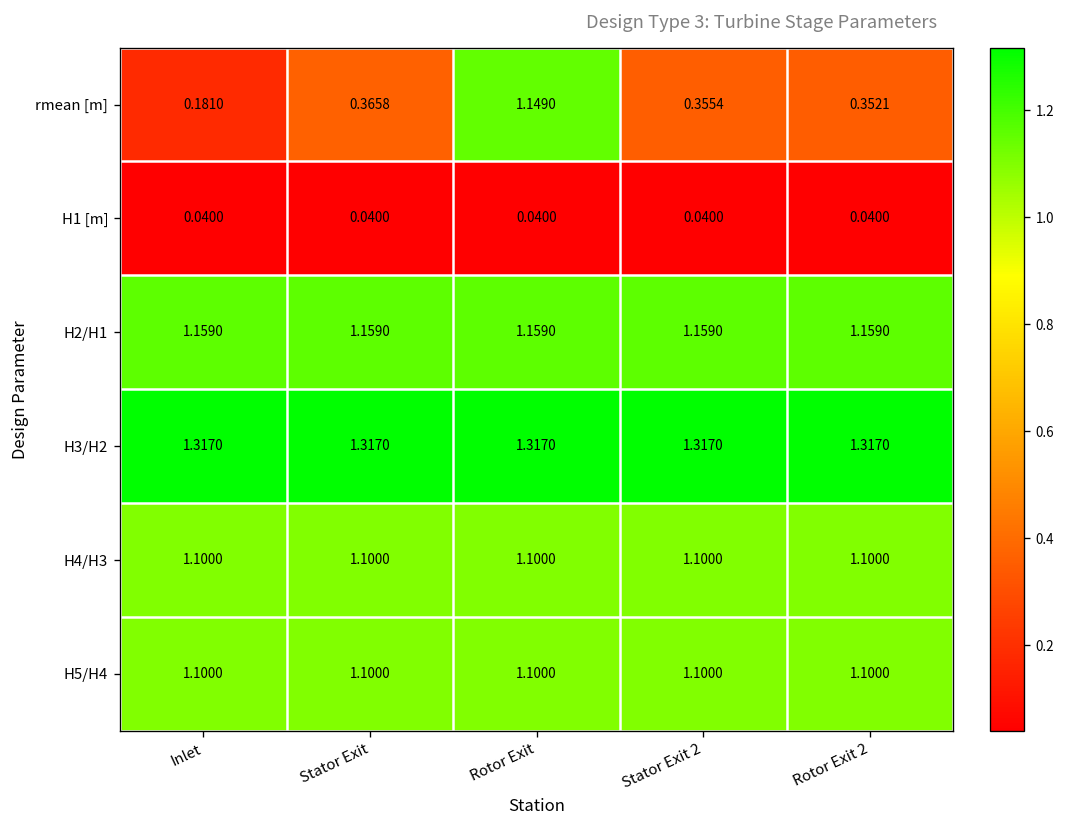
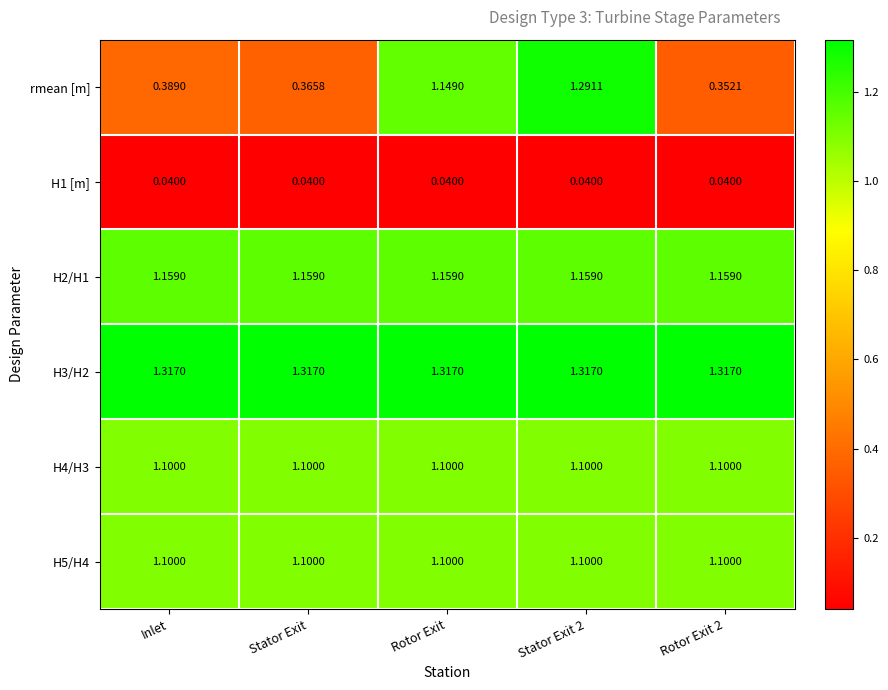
  {
    "rmean [m]": {
-     "Inlet": 0.1810,
+     "Inlet": 0.3890,
      "Stator Exit": 0.3658,
      "Rotor Exit": 1.1490,
-     "Stator Exit 2": 0.3554,
+     "Stator Exit 2": 1.2911,
      "Rotor Exit 2": 0.3521
    },
    "H1 [m]": {
      "Inlet": 0.0400,
      "Stator Exit": 0.0400,
      "Rotor Exit": 0.0400,
      "Stator Exit 2": 0.0400,
      "Rotor Exit 2": 0.0400
    },
    "H2/H1": {
      "Inlet": 1.1590,
      "Stator Exit": 1.1590,
      "Rotor Exit": 1.1590,
      "Stator Exit 2": 1.1590,
      "Rotor Exit 2": 1.1590
    },
    "H3/H2": {
      "Inlet": 1.3170,
      "Stator Exit": 1.3170,
      "Rotor Exit": 1.3170,
      "Stator Exit 2": 1.3170,
      "Rotor Exit 2": 1.3170
    },
    "H4/H3": {
      "Inlet": 1.1000,
      "Stator Exit": 1.1000,
      "Rotor Exit": 1.1000,
      "Stator Exit 2": 1.1000,
      "Rotor Exit 2": 1.1000
    },
    "H5/H4": {
      "Inlet": 1.1000,
      "Stator Exit": 1.1000,
      "Rotor Exit": 1.1000,
      "Stator Exit 2": 1.1000,
      "Rotor Exit 2": 1.1000
    }
  }
